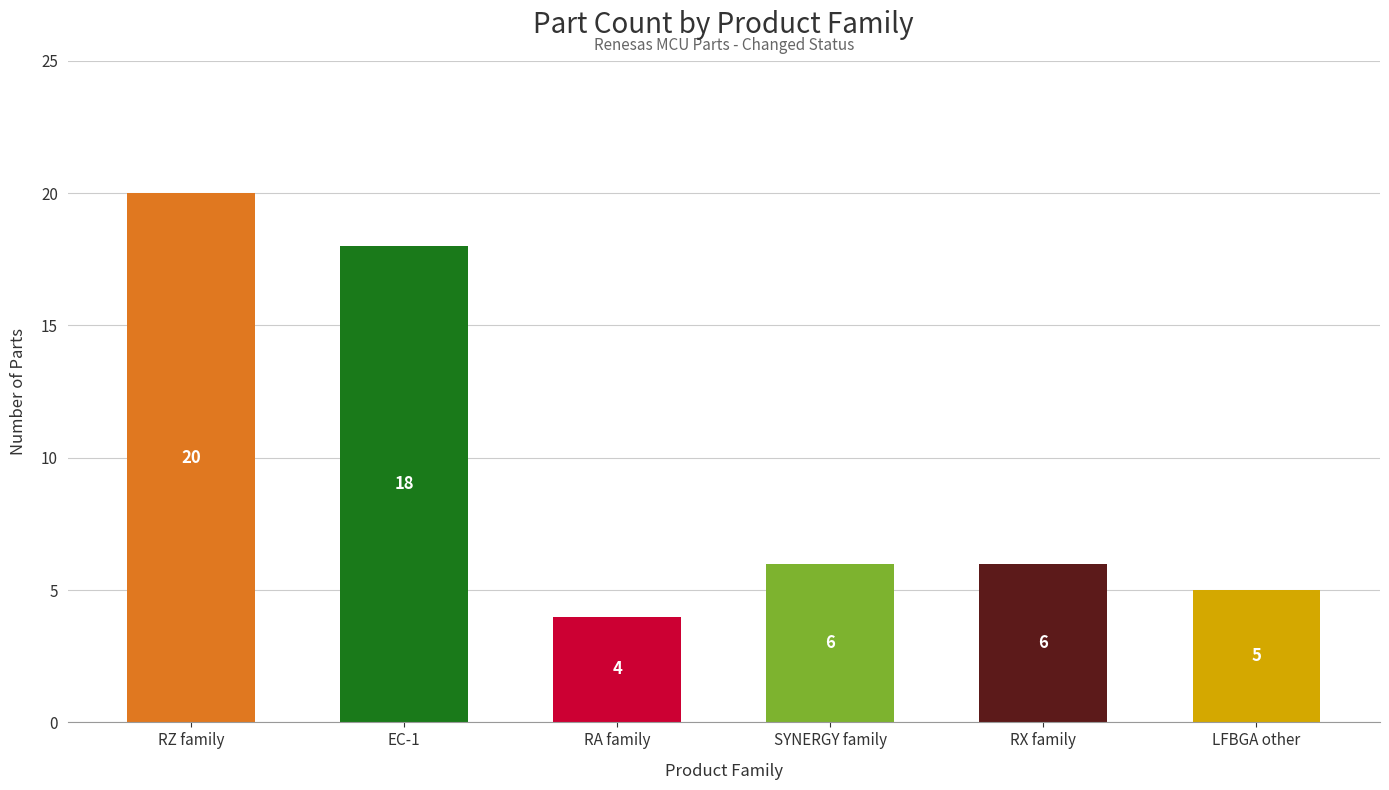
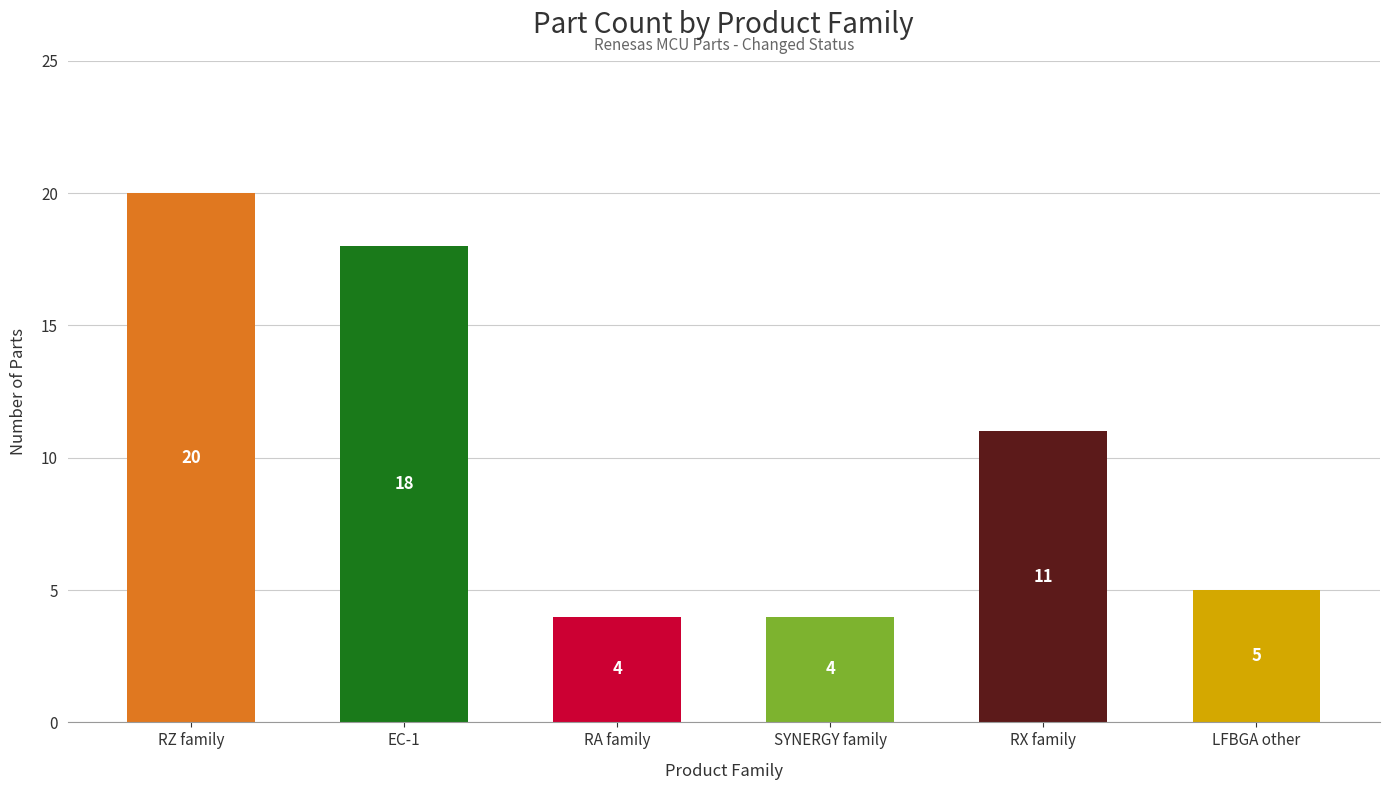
  {
    "RZ family": 20,
    "EC-1": 18,
    "RA family": 4,
-   "SYNERGY family": 6,
-   "RX family": 6,
+   "SYNERGY family": 4,
+   "RX family": 11,
    "LFBGA other": 5
  }
